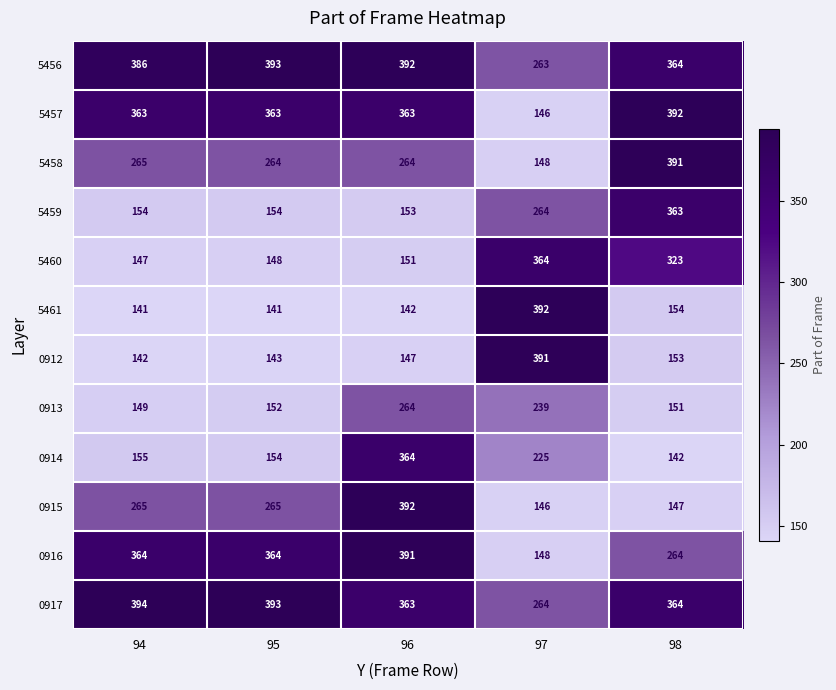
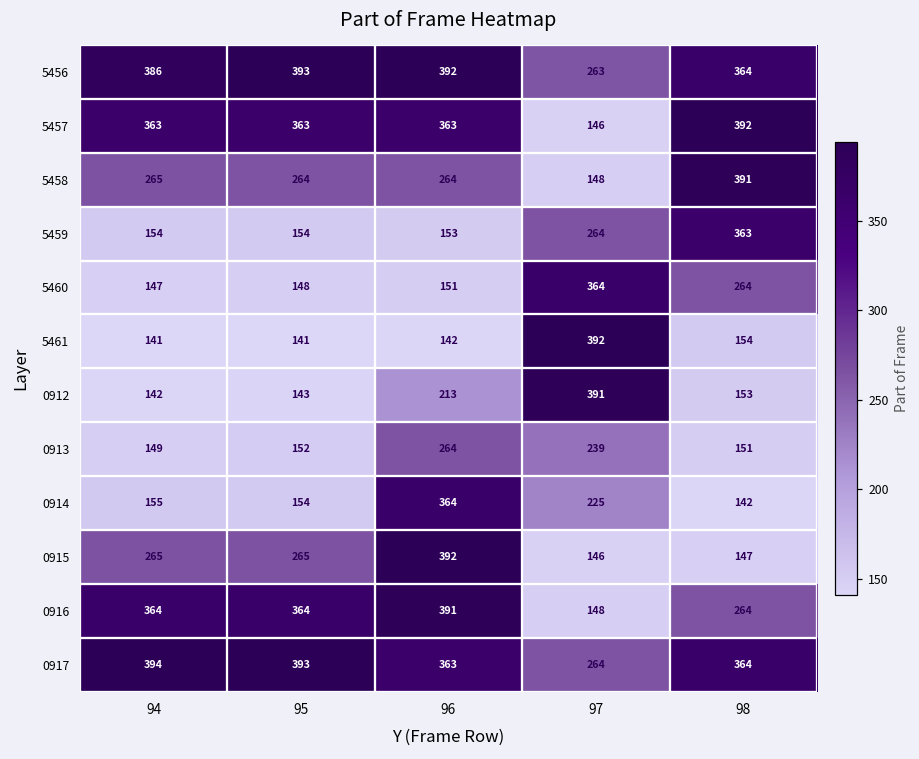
  {
    "5456": {
      "94": 386,
      "95": 393,
      "96": 392,
      "97": 263,
      "98": 364
    },
    "5457": {
      "94": 363,
      "95": 363,
      "96": 363,
      "97": 146,
      "98": 392
    },
    "5458": {
      "94": 265,
      "95": 264,
      "96": 264,
      "97": 148,
      "98": 391
    },
    "5459": {
      "94": 154,
      "95": 154,
      "96": 153,
      "97": 264,
      "98": 363
    },
    "5460": {
      "94": 147,
      "95": 148,
      "96": 151,
      "97": 364,
-     "98": 323
+     "98": 264
    },
    "5461": {
      "94": 141,
      "95": 141,
      "96": 142,
      "97": 392,
      "98": 154
    },
    "0912": {
      "94": 142,
      "95": 143,
-     "96": 147,
+     "96": 213,
      "97": 391,
      "98": 153
    },
    "0913": {
      "94": 149,
      "95": 152,
      "96": 264,
      "97": 239,
      "98": 151
    },
    "0914": {
      "94": 155,
      "95": 154,
      "96": 364,
      "97": 225,
      "98": 142
    },
    "0915": {
      "94": 265,
      "95": 265,
      "96": 392,
      "97": 146,
      "98": 147
    },
    "0916": {
      "94": 364,
      "95": 364,
      "96": 391,
      "97": 148,
      "98": 264
    },
    "0917": {
      "94": 394,
      "95": 393,
      "96": 363,
      "97": 264,
      "98": 364
    }
  }
